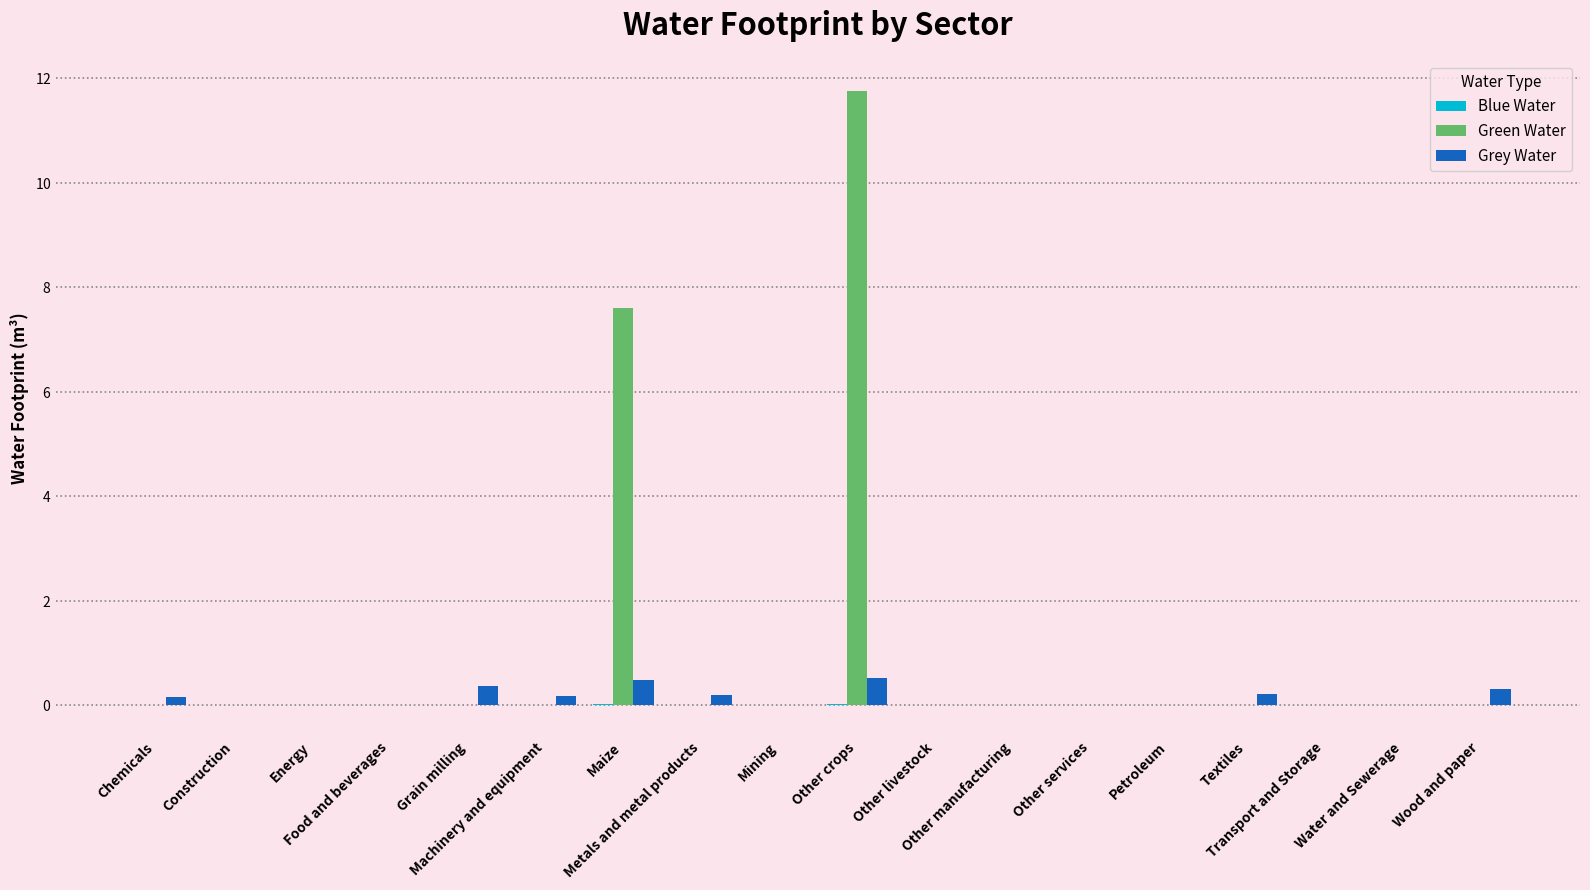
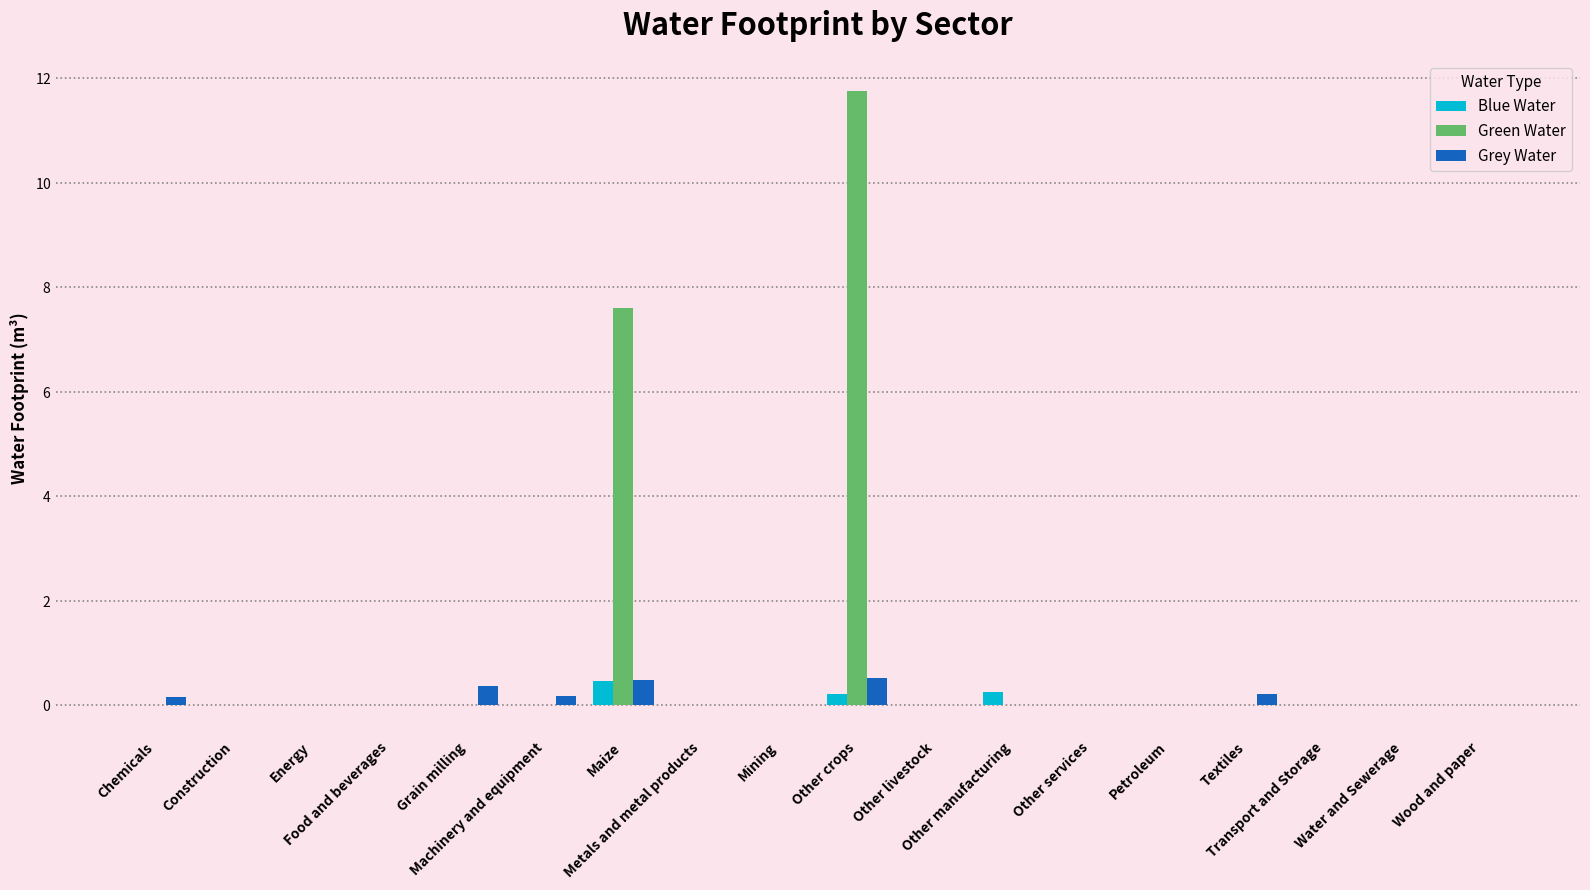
  {
    "Blue Water": {
-     "Maize": 0.0,
-     "Other crops": 0.0,
-     "Other manufacturing": 0.0
+     "Maize": 0.5,
+     "Other crops": 0.2,
+     "Other manufacturing": 0.2
    },
    "Green Water": {
      "Chemicals": 0.0,
      "Construction": 0.0,
      "Energy": 0.0,
      "Food and beverages": 0.0,
      "Grain milling": 0.0,
      "Machinery and equipment": 0.0,
      "Maize": 7.6,
      "Metals and metal products": 0.0,
      "Mining": 0.0,
      "Other crops": 11.8,
      "Other livestock": 0.0,
      "Other manufacturing": 0.0,
      "Other services": 0.0,
      "Petroleum": 0.0,
      "Textiles": 0.0,
      "Transport and Storage": 0.0,
      "Water and Sewerage": 0.0,
      "Wood and paper": 0.0
    },
    "Grey Water": {
      "Chemicals": 0.2,
      "Grain milling": 0.4,
      "Machinery and equipment": 0.2,
      "Maize": 0.5,
-     "Metals and metal products": 0.2,
+     "Metals and metal products": 0.0,
      "Other crops": 0.5,
      "Textiles": 0.2,
-     "Wood and paper": 0.3
+     "Wood and paper": 0.0
    }
  }
